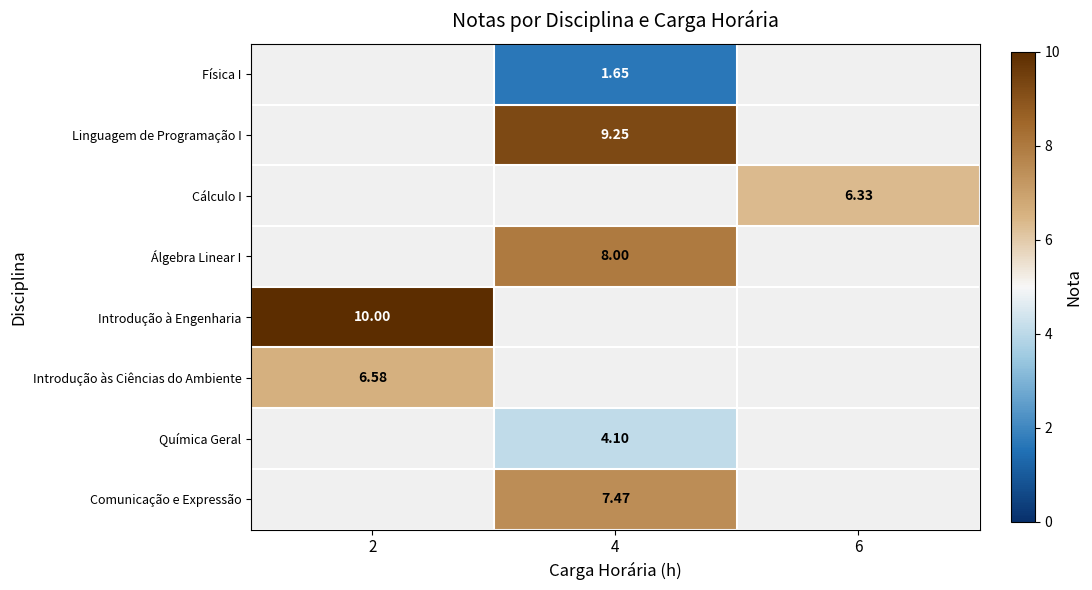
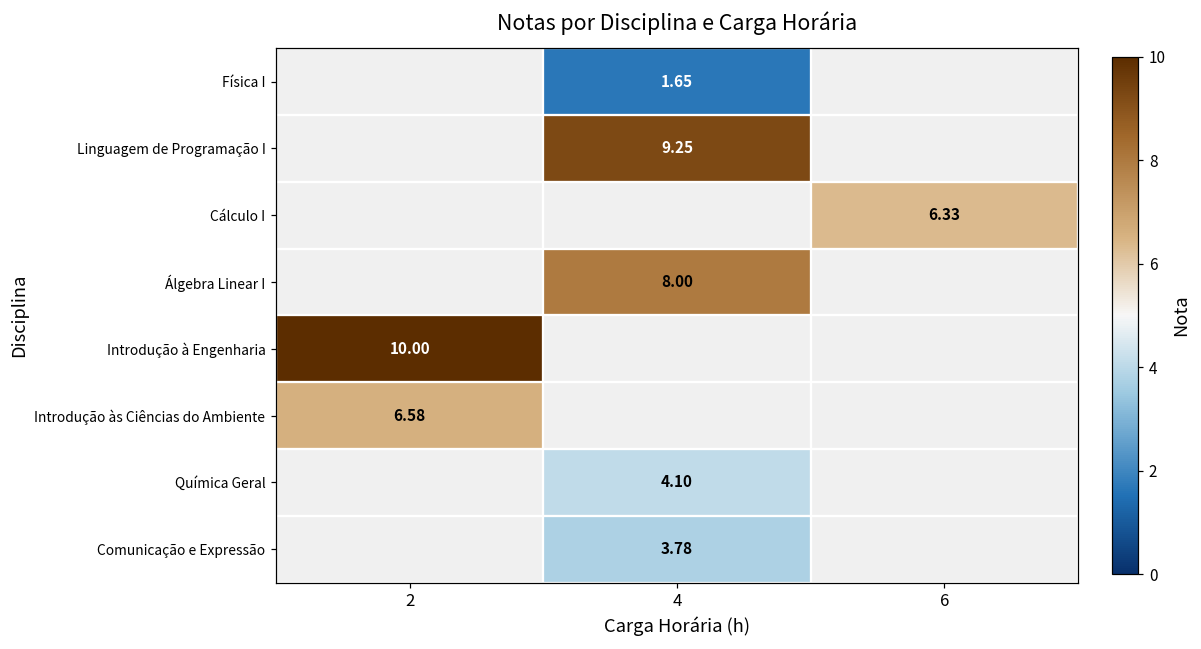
  {
    "Física I": {
      "4": 1.65
    },
    "Linguagem de Programação I": {
      "4": 9.25
    },
    "Cálculo I": {
      "6": 6.33
    },
    "Álgebra Linear I": {
      "4": 8.00
    },
    "Introdução à Engenharia": {
      "2": 10.00
    },
    "Introdução às Ciências do Ambiente": {
      "2": 6.58
    },
    "Química Geral": {
      "4": 4.10
    },
    "Comunicação e Expressão": {
-     "4": 7.47
+     "4": 3.78
    }
  }
